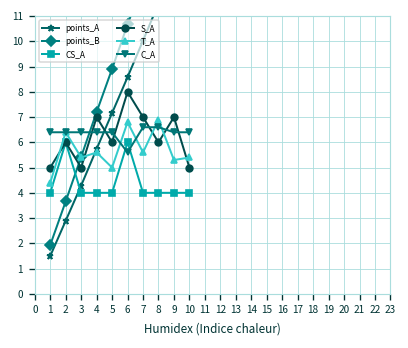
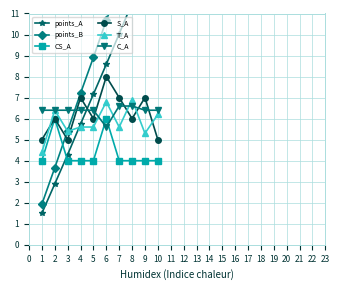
  {
    "T_A": {
      "1": 4.4,
      "4": 5.6,
-     "5": 5.0,
+     "5": 5.6,
      "6": 6.8,
      "7": 5.6,
      "8": 6.9,
      "9": 5.3,
-     "10": 5.4
+     "10": 6.2
    }
  }
